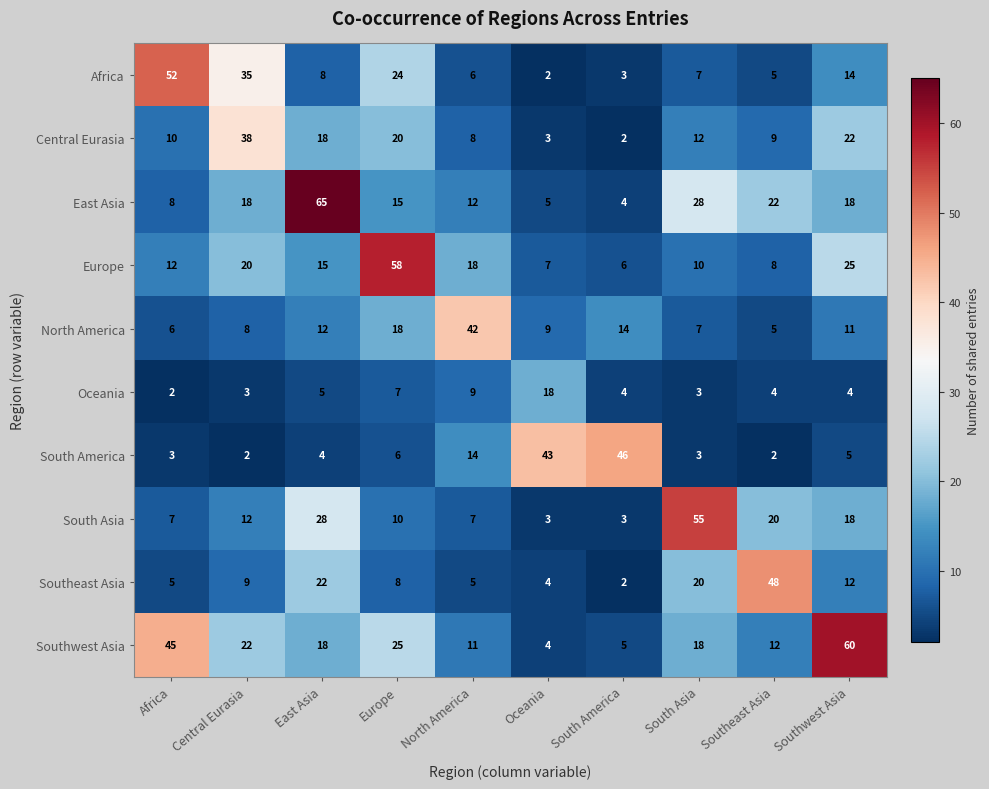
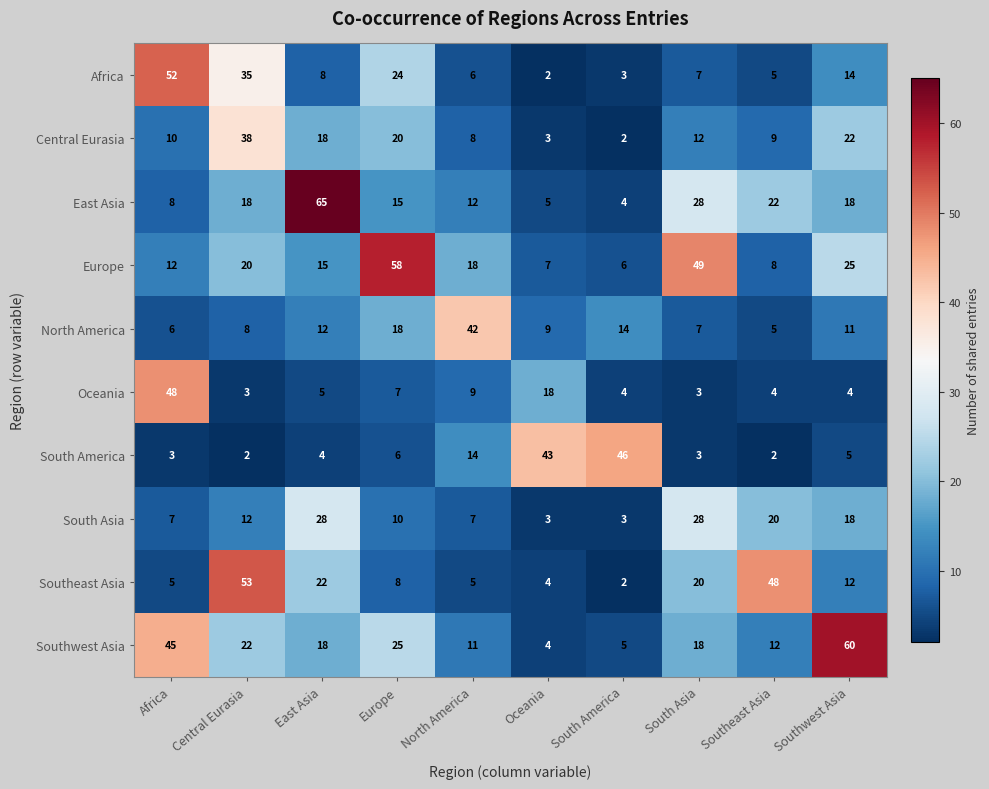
  {
    "Africa": {
      "Africa": 52,
      "Central Eurasia": 35,
      "East Asia": 8,
      "Europe": 24,
      "North America": 6,
      "Oceania": 2,
      "South America": 3,
      "South Asia": 7,
      "Southeast Asia": 5,
      "Southwest Asia": 14
    },
    "Central Eurasia": {
      "Africa": 10,
      "Central Eurasia": 38,
      "East Asia": 18,
      "Europe": 20,
      "North America": 8,
      "Oceania": 3,
      "South America": 2,
      "South Asia": 12,
      "Southeast Asia": 9,
      "Southwest Asia": 22
    },
    "East Asia": {
      "Africa": 8,
      "Central Eurasia": 18,
      "East Asia": 65,
      "Europe": 15,
      "North America": 12,
      "Oceania": 5,
      "South America": 4,
      "South Asia": 28,
      "Southeast Asia": 22,
      "Southwest Asia": 18
    },
    "Europe": {
      "Africa": 12,
      "Central Eurasia": 20,
      "East Asia": 15,
      "Europe": 58,
      "North America": 18,
      "Oceania": 7,
      "South America": 6,
-     "South Asia": 10,
+     "South Asia": 49,
      "Southeast Asia": 8,
      "Southwest Asia": 25
    },
    "North America": {
      "Africa": 6,
      "Central Eurasia": 8,
      "East Asia": 12,
      "Europe": 18,
      "North America": 42,
      "Oceania": 9,
      "South America": 14,
      "South Asia": 7,
      "Southeast Asia": 5,
      "Southwest Asia": 11
    },
    "Oceania": {
-     "Africa": 2,
+     "Africa": 48,
      "Central Eurasia": 3,
      "East Asia": 5,
      "Europe": 7,
      "North America": 9,
      "Oceania": 18,
      "South America": 4,
      "South Asia": 3,
      "Southeast Asia": 4,
      "Southwest Asia": 4
    },
    "South America": {
      "Africa": 3,
      "Central Eurasia": 2,
      "East Asia": 4,
      "Europe": 6,
      "North America": 14,
      "Oceania": 43,
      "South America": 46,
      "South Asia": 3,
      "Southeast Asia": 2,
      "Southwest Asia": 5
    },
    "South Asia": {
      "Africa": 7,
      "Central Eurasia": 12,
      "East Asia": 28,
      "Europe": 10,
      "North America": 7,
      "Oceania": 3,
      "South America": 3,
-     "South Asia": 55,
+     "South Asia": 28,
      "Southeast Asia": 20,
      "Southwest Asia": 18
    },
    "Southeast Asia": {
      "Africa": 5,
-     "Central Eurasia": 9,
+     "Central Eurasia": 53,
      "East Asia": 22,
      "Europe": 8,
      "North America": 5,
      "Oceania": 4,
      "South America": 2,
      "South Asia": 20,
      "Southeast Asia": 48,
      "Southwest Asia": 12
    },
    "Southwest Asia": {
      "Africa": 45,
      "Central Eurasia": 22,
      "East Asia": 18,
      "Europe": 25,
      "North America": 11,
      "Oceania": 4,
      "South America": 5,
      "South Asia": 18,
      "Southeast Asia": 12,
      "Southwest Asia": 60
    }
  }
